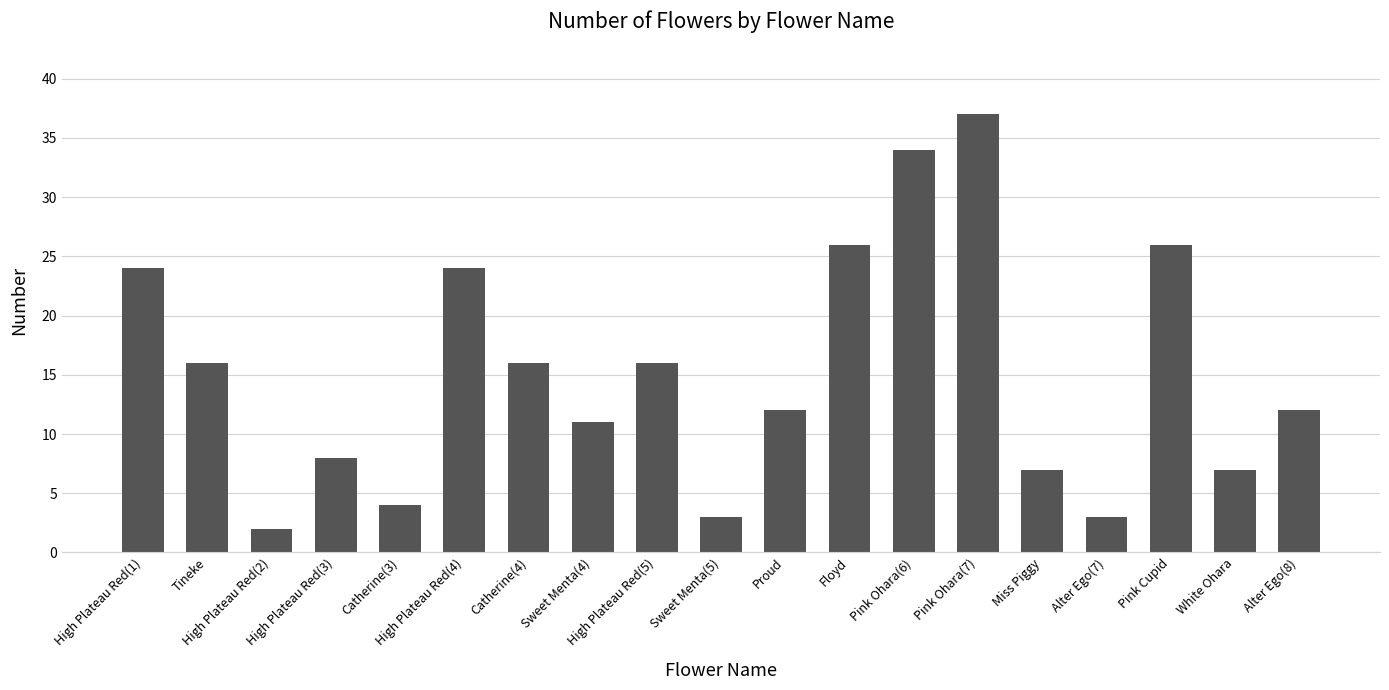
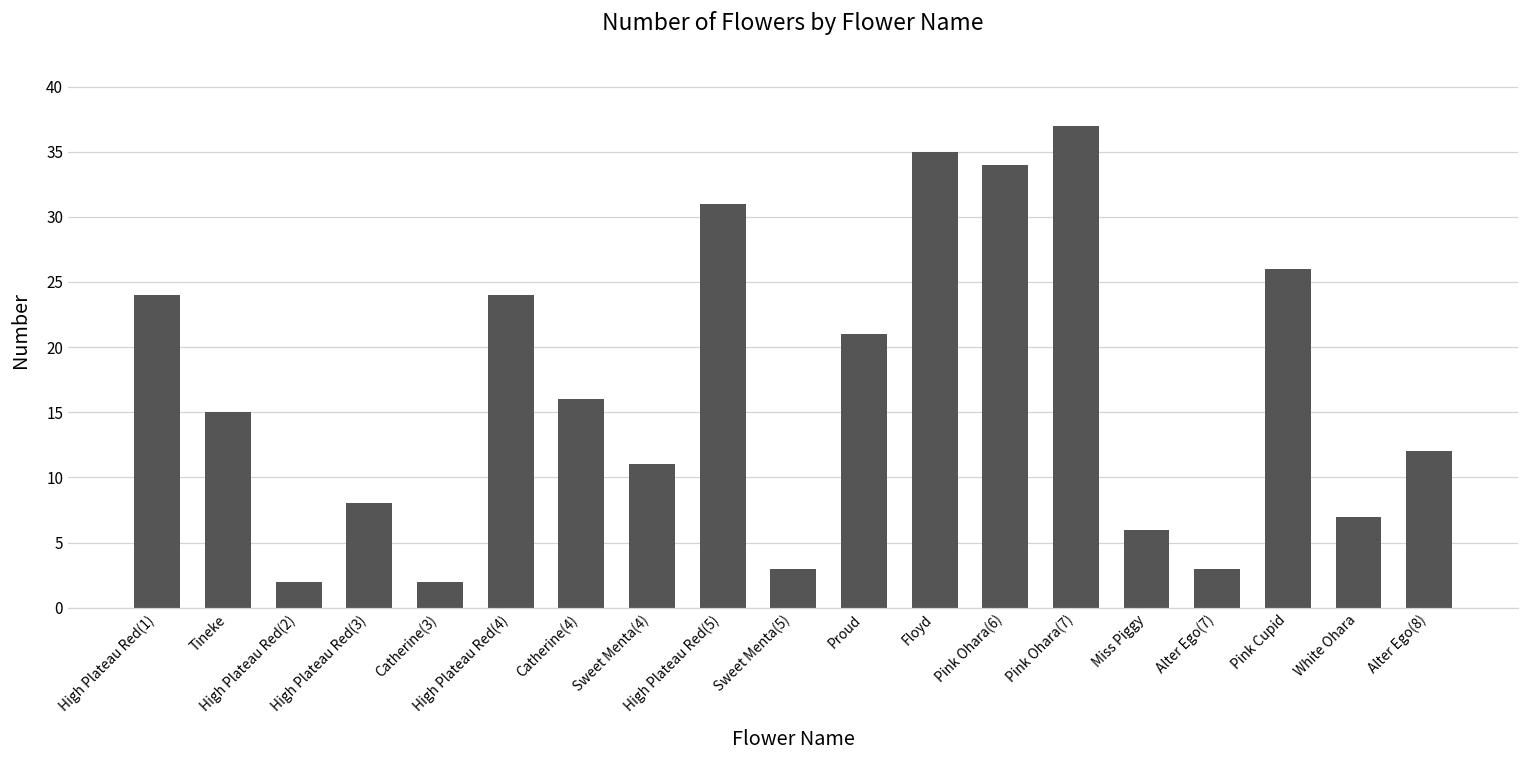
  {
    "High Plateau Red(1)": 24,
-   "Tineke": 16,
+   "Tineke": 15,
    "High Plateau Red(2)": 2,
    "High Plateau Red(3)": 8,
-   "Catherine(3)": 4,
+   "Catherine(3)": 2,
    "High Plateau Red(4)": 24,
    "Catherine(4)": 16,
    "Sweet Menta(4)": 11,
-   "High Plateau Red(5)": 16,
+   "High Plateau Red(5)": 31,
    "Sweet Menta(5)": 3,
-   "Proud": 12,
-   "Floyd": 26,
+   "Proud": 21,
+   "Floyd": 35,
    "Pink Ohara(6)": 34,
    "Pink Ohara(7)": 37,
-   "Miss Piggy": 7,
+   "Miss Piggy": 6,
    "Alter Ego(7)": 3,
    "Pink Cupid": 26,
    "White Ohara": 7,
    "Alter Ego(8)": 12
  }
